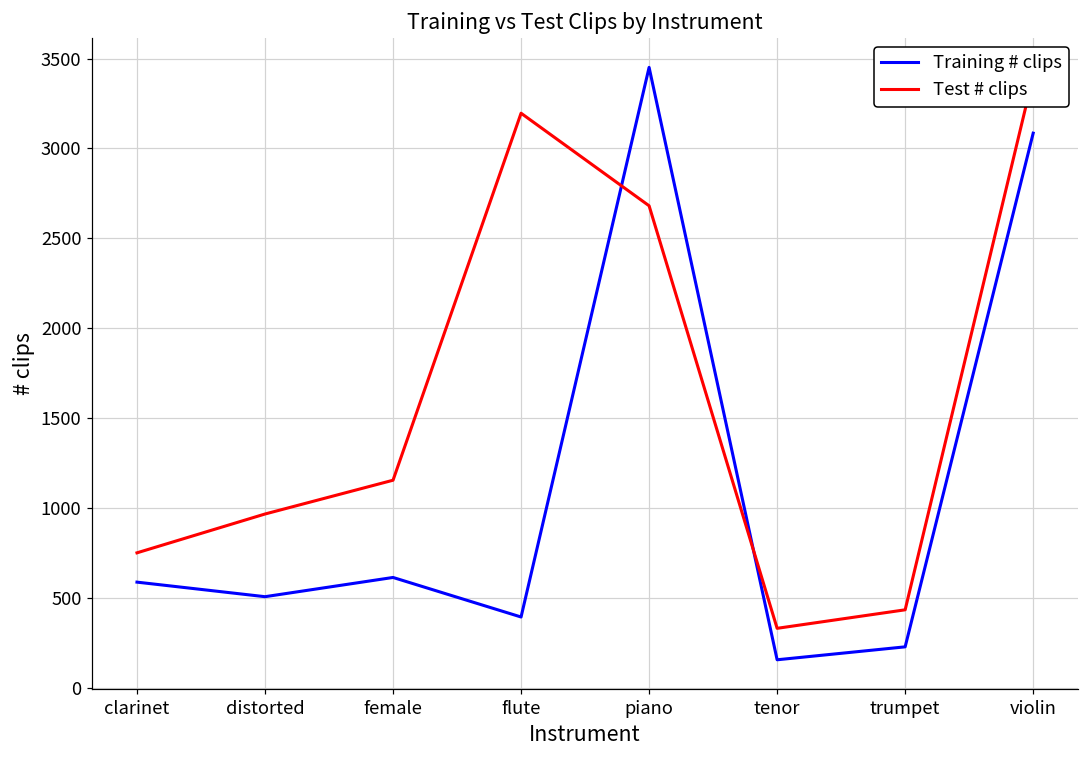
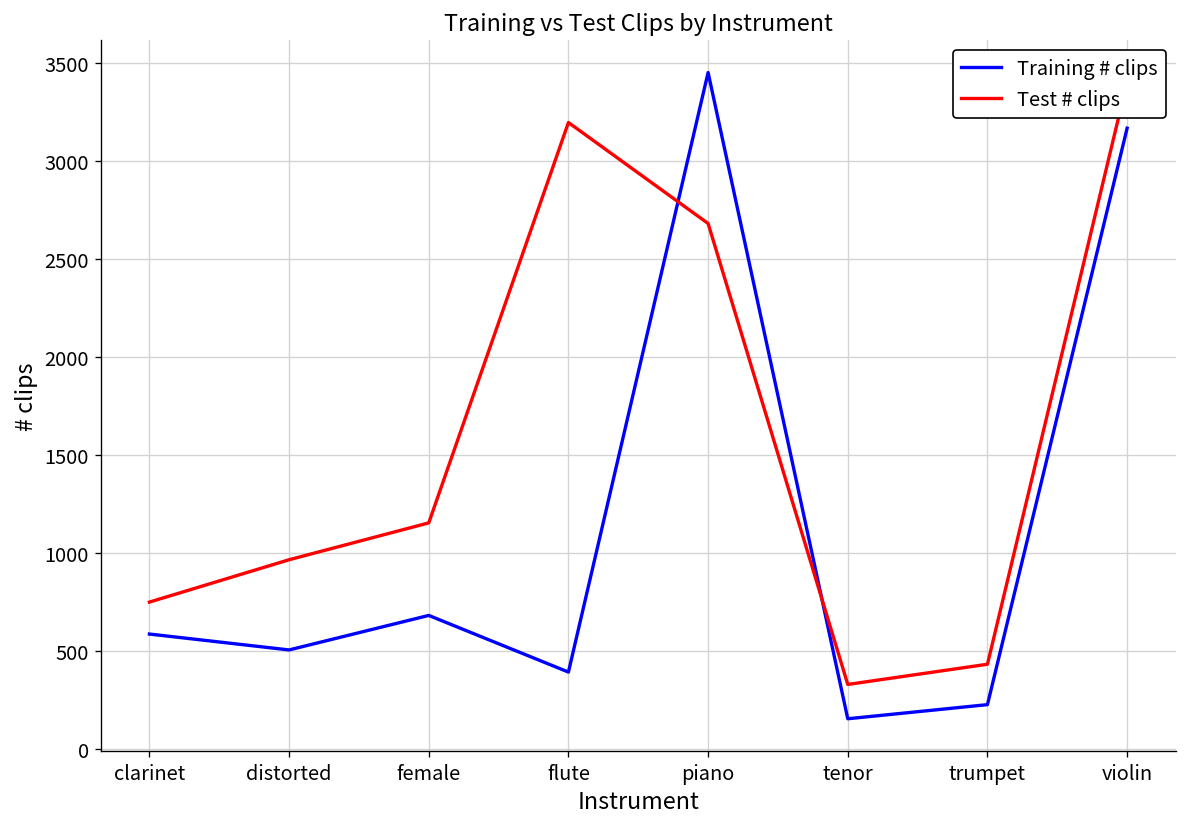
  {
    "Training # clips": {
      "clarinet": 590,
      "distorted": 510,
-     "female": 610,
+     "female": 680,
      "flute": 390,
      "piano": 3450,
      "tenor": 160,
      "trumpet": 230,
-     "violin": 3090
+     "violin": 3170
    },
    "Test # clips": {
      "clarinet": 750,
      "distorted": 970,
      "female": 1150,
      "flute": 3200,
      "piano": 2680,
      "tenor": 330,
      "trumpet": 430
    }
  }
